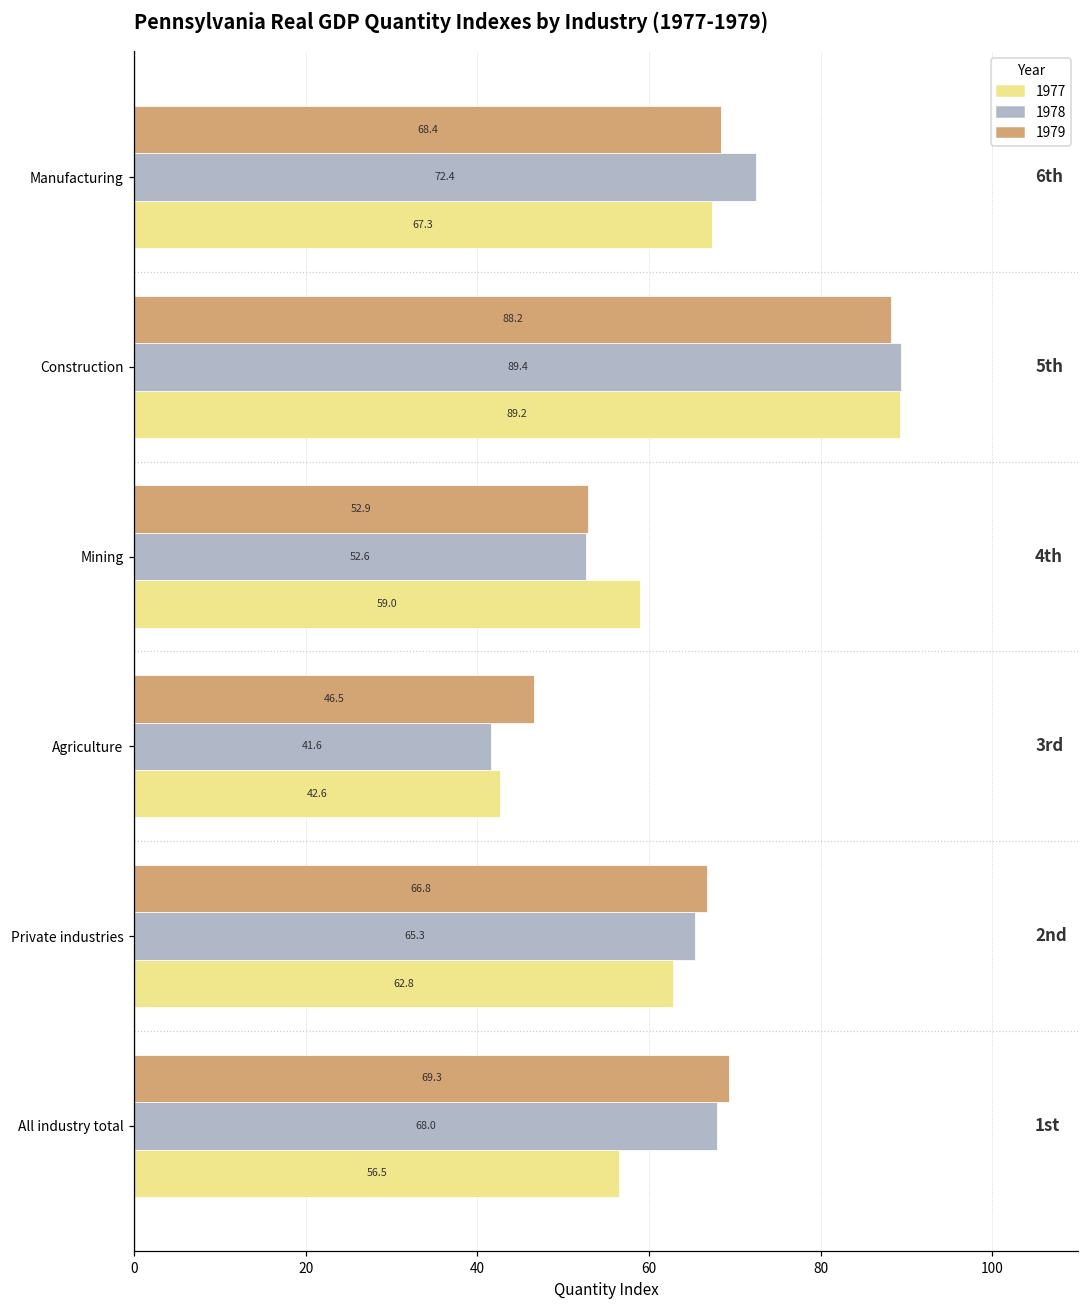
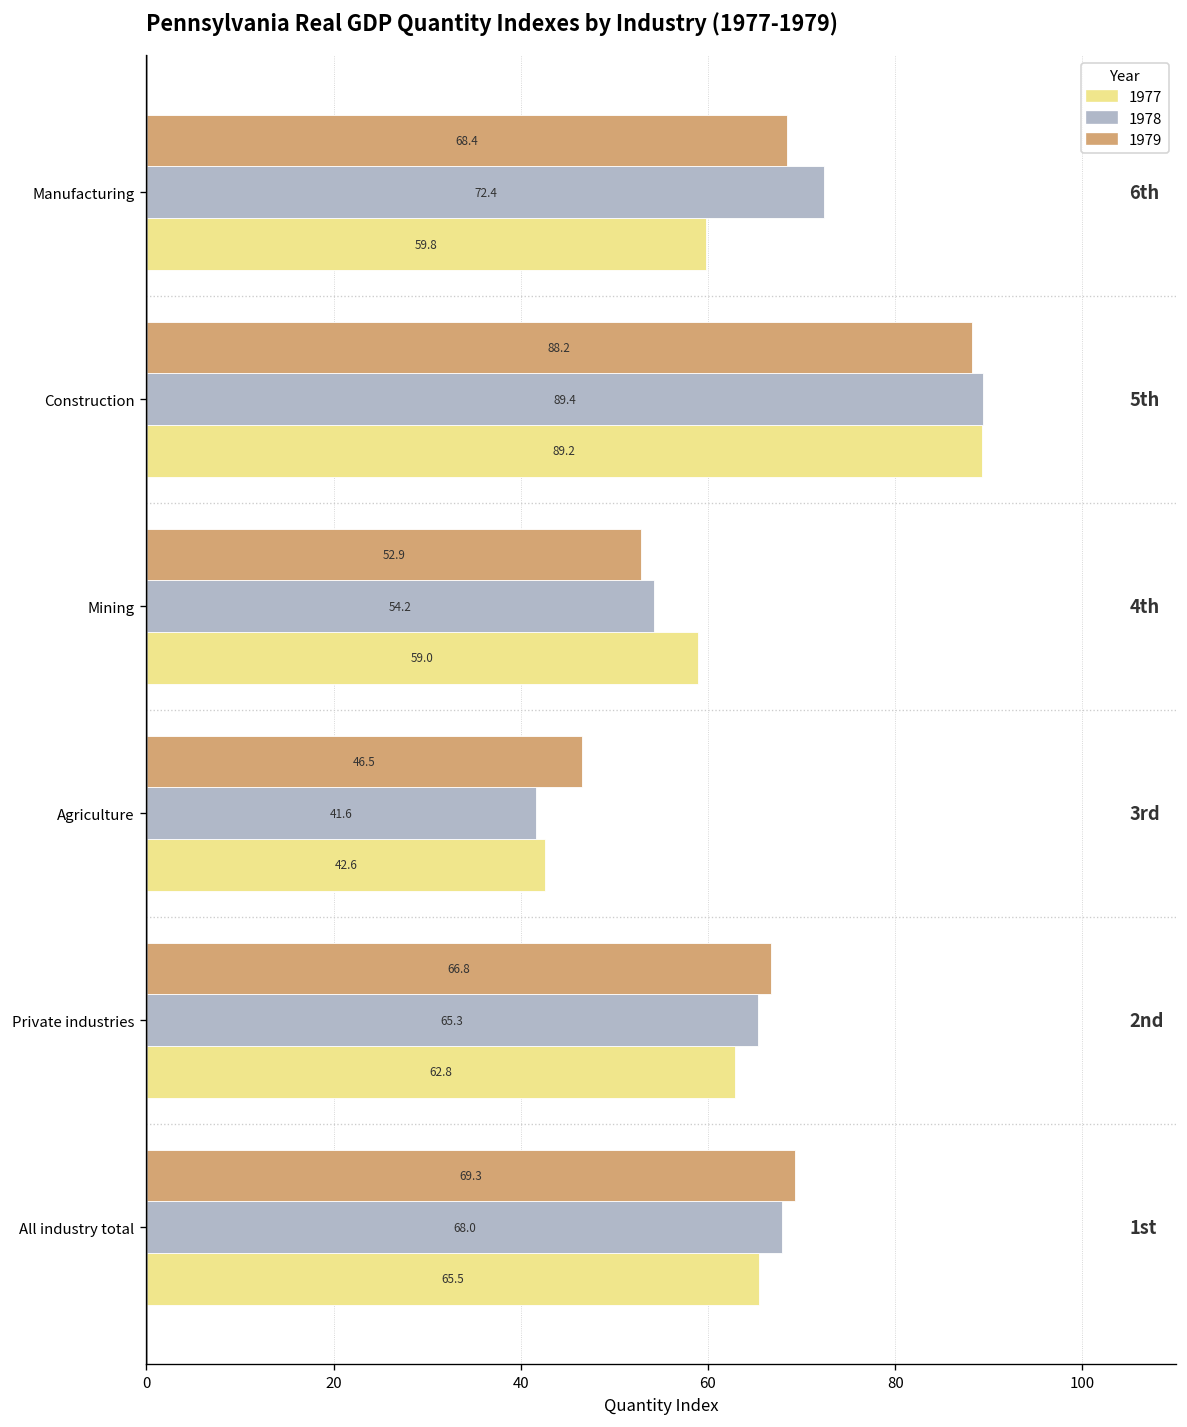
  {
    "1977": {
-     "Manufacturing": 67.3,
+     "Manufacturing": 59.8,
      "Construction": 89.2,
      "Mining": 59.0,
      "Agriculture": 42.6,
      "Private industries": 62.8,
-     "All industry total": 56.5
+     "All industry total": 65.5
    },
    "1978": {
      "Manufacturing": 72.4,
      "Construction": 89.4,
-     "Mining": 52.6,
+     "Mining": 54.2,
      "Agriculture": 41.6,
      "Private industries": 65.3,
      "All industry total": 68.0
    },
    "1979": {
      "Manufacturing": 68.4,
      "Construction": 88.2,
      "Mining": 52.9,
      "Agriculture": 46.5,
      "Private industries": 66.8,
      "All industry total": 69.3
    }
  }
